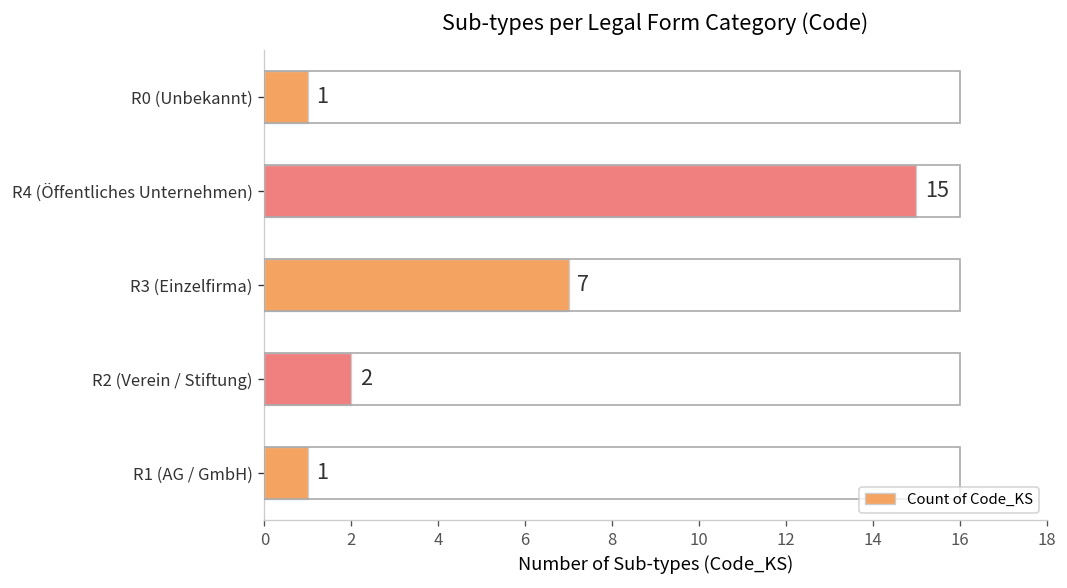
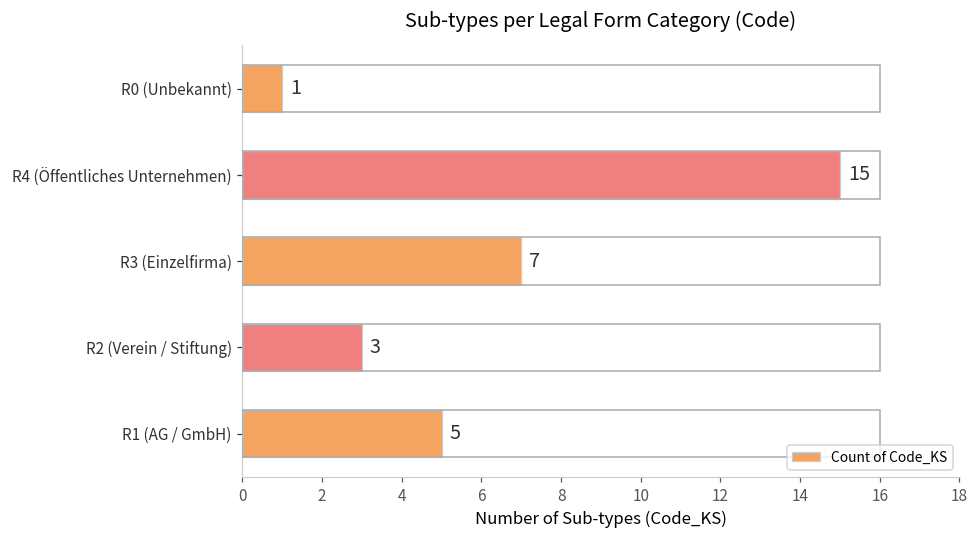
  {
    "R0 (Unbekannt)": 1,
    "R4 (Öffentliches Unternehmen)": 15,
    "R3 (Einzelfirma)": 7,
-   "R2 (Verein / Stiftung)": 2,
-   "R1 (AG / GmbH)": 1
+   "R2 (Verein / Stiftung)": 3,
+   "R1 (AG / GmbH)": 5
  }
